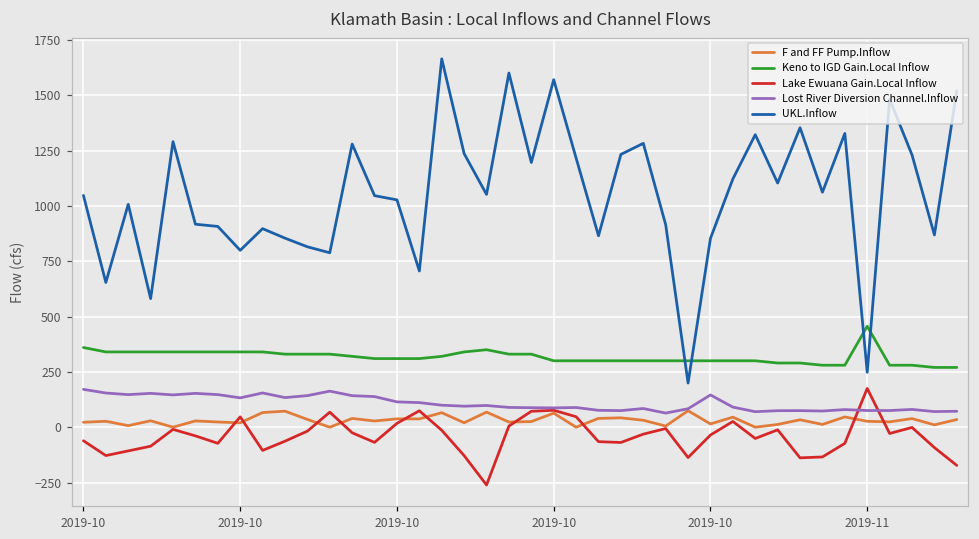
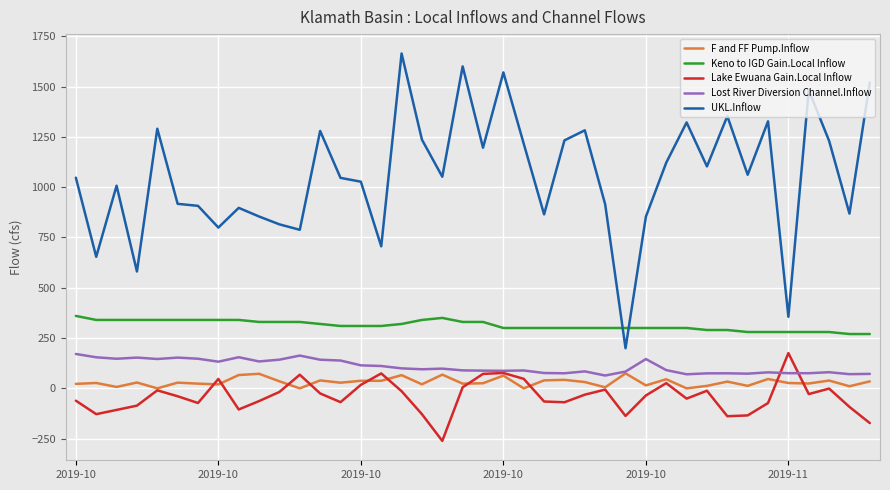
  {
    "F and FF Pump.Inflow": {
      "2019-11": 30
    },
    "Keno to IGD Gain.Local Inflow": {
-     "2019-11": 460
+     "2019-11": 280
    },
    "Lake Ewuana Gain.Local Inflow": {
      "2019-11": 180
    },
    "Lost River Diversion Channel.Inflow": {
      "2019-11": 80
    },
    "UKL.Inflow": {
-     "2019-11": 250
+     "2019-11": 360
    }
  }
